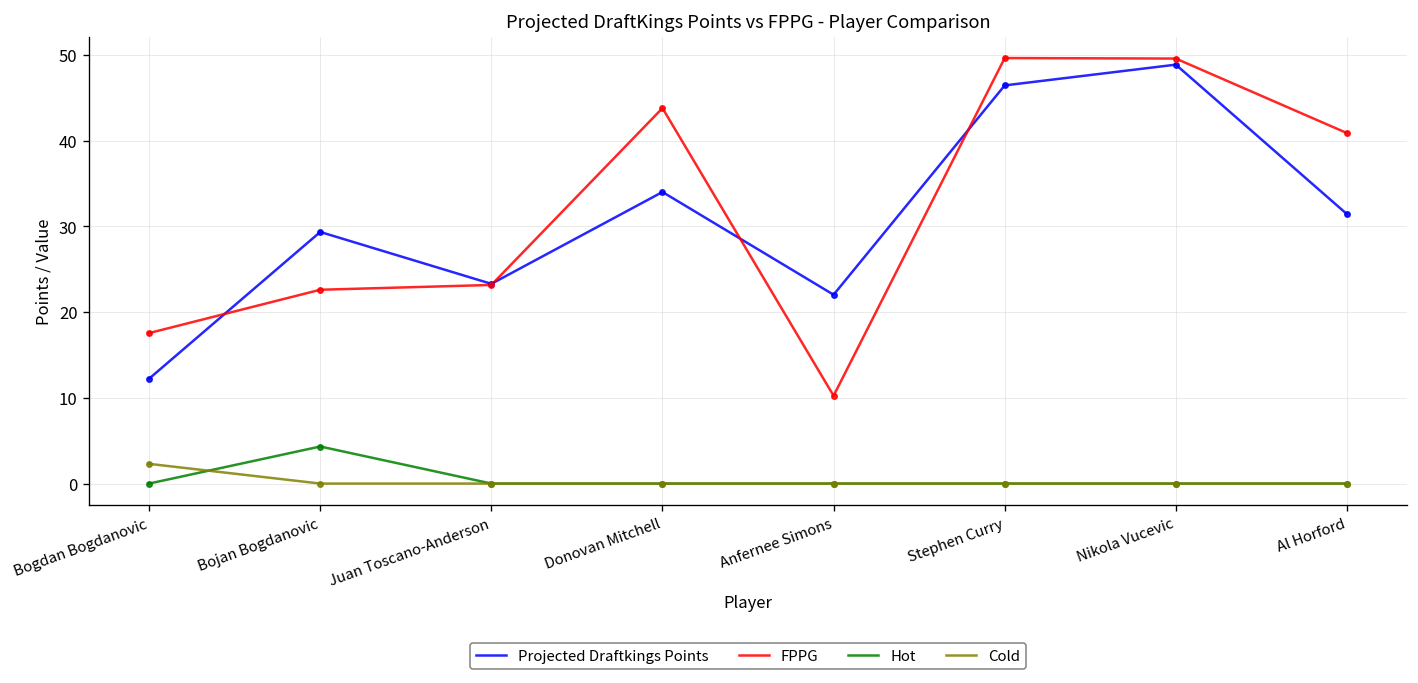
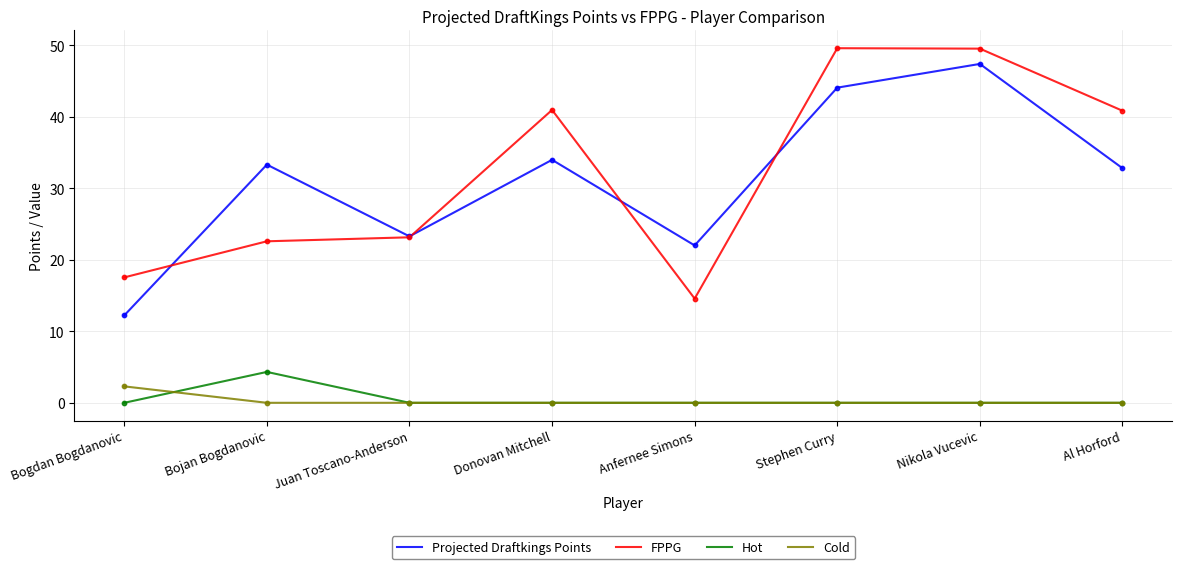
  {
    "Projected Draftkings Points": {
      "Bogdan Bogdanovic": 12,
-     "Bojan Bogdanovic": 29,
+     "Bojan Bogdanovic": 33,
      "Donovan Mitchell": 34,
      "Anfernee Simons": 22,
-     "Stephen Curry": 46,
-     "Nikola Vucevic": 49,
-     "Al Horford": 31
+     "Stephen Curry": 44,
+     "Nikola Vucevic": 47,
+     "Al Horford": 33
    },
    "FPPG": {
      "Bogdan Bogdanovic": 18,
      "Bojan Bogdanovic": 23,
-     "Donovan Mitchell": 44,
-     "Anfernee Simons": 10,
+     "Donovan Mitchell": 41,
+     "Anfernee Simons": 15,
      "Stephen Curry": 50,
      "Nikola Vucevic": 50,
      "Al Horford": 41
    },
    "Hot": {
      "Bogdan Bogdanovic": 0,
      "Bojan Bogdanovic": 4
    },
    "Cold": {
      "Bogdan Bogdanovic": 2,
      "Bojan Bogdanovic": 0
    }
  }
